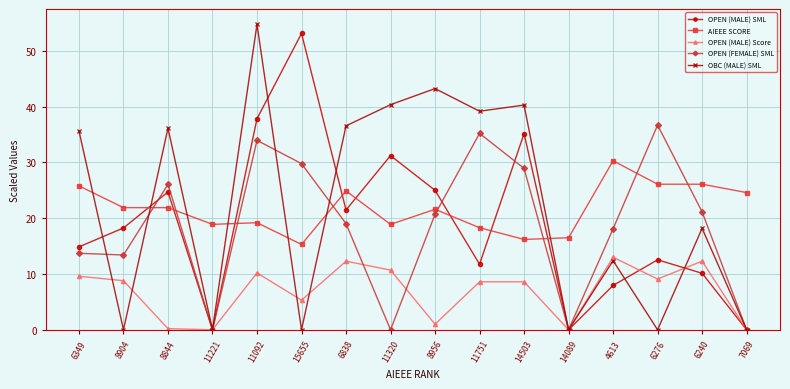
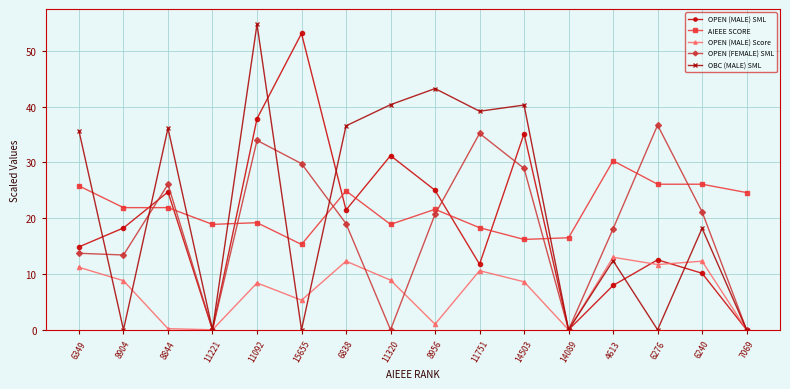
  {
    "OPEN (MALE) Score": {
-     "6349": 10,
+     "6349": 11,
      "8904": 9,
      "8844": 0,
-     "11092": 10,
+     "11092": 8,
      "15655": 5,
      "6838": 12,
-     "11320": 11,
+     "11320": 9,
      "8956": 1,
-     "11751": 9,
+     "11751": 11,
      "14503": 9,
      "4613": 13,
-     "6276": 9,
+     "6276": 12,
      "6240": 12
    }
  }
